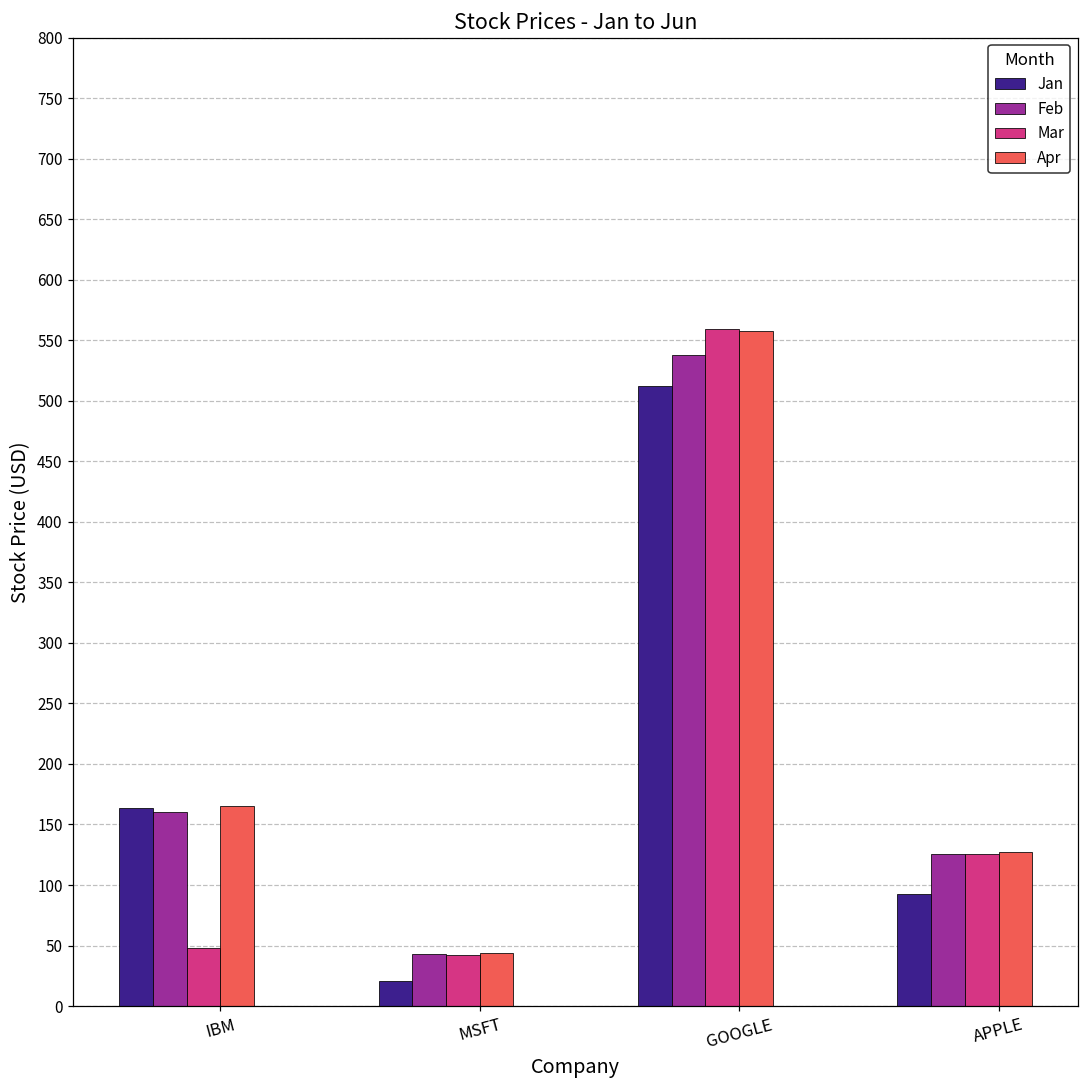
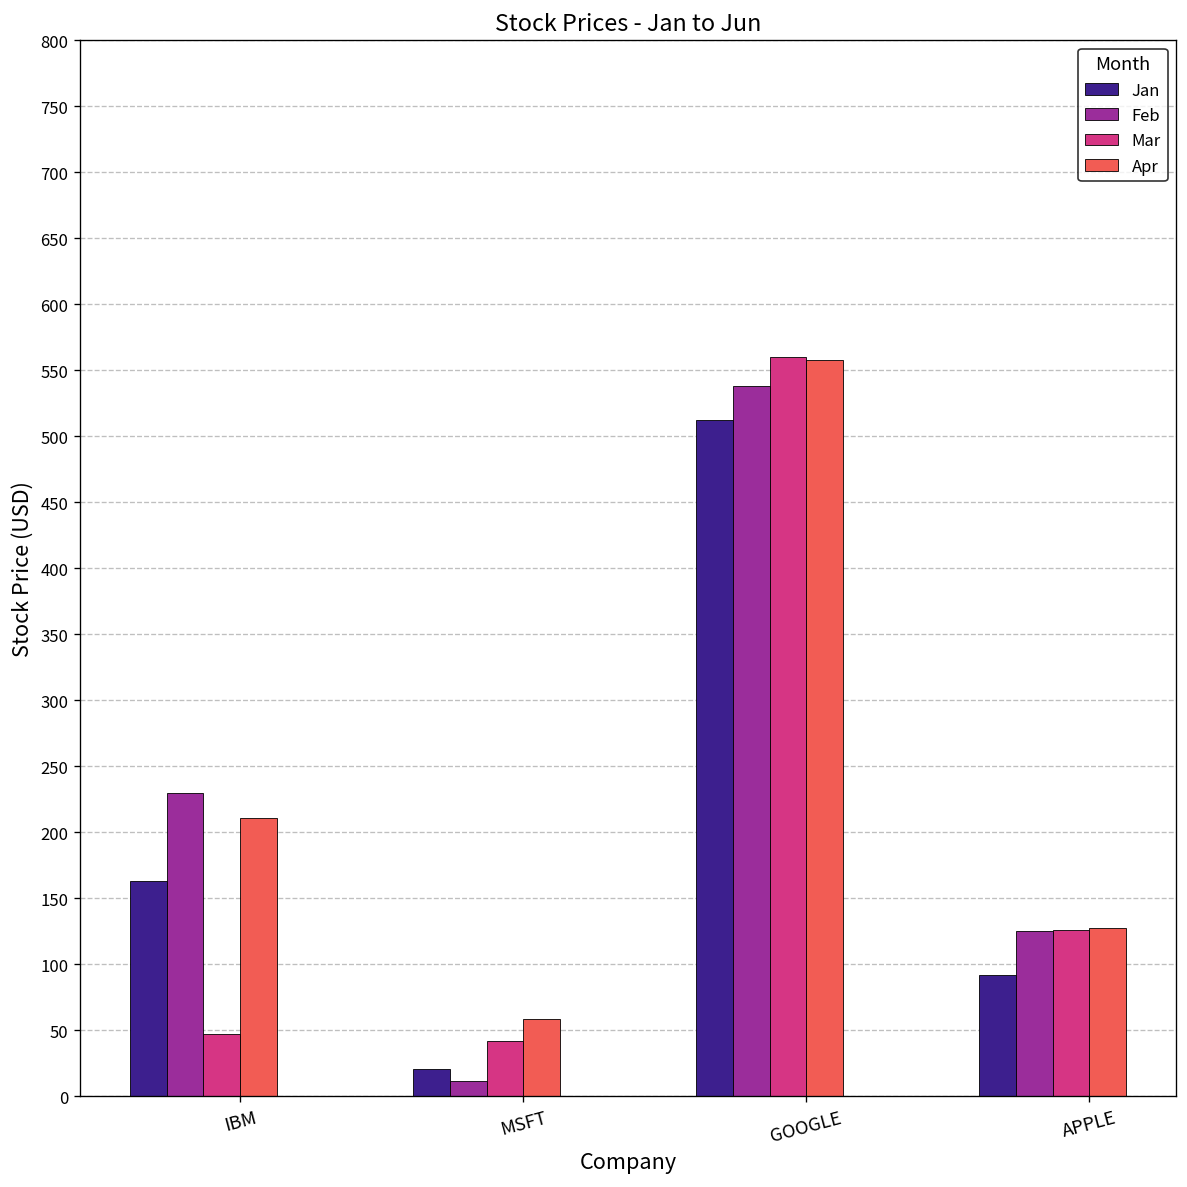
  {
    "Jan": {
      "IBM": 163,
      "MSFT": 21,
      "GOOGLE": 512,
      "APPLE": 92
    },
    "Feb": {
-     "IBM": 160,
-     "MSFT": 43,
+     "IBM": 230,
+     "MSFT": 12,
      "GOOGLE": 538,
      "APPLE": 125
    },
    "Mar": {
      "IBM": 48,
      "MSFT": 42,
      "GOOGLE": 560,
      "APPLE": 126
    },
    "Apr": {
-     "IBM": 165,
-     "MSFT": 43,
+     "IBM": 211,
+     "MSFT": 59,
      "GOOGLE": 558,
      "APPLE": 127
    }
  }
